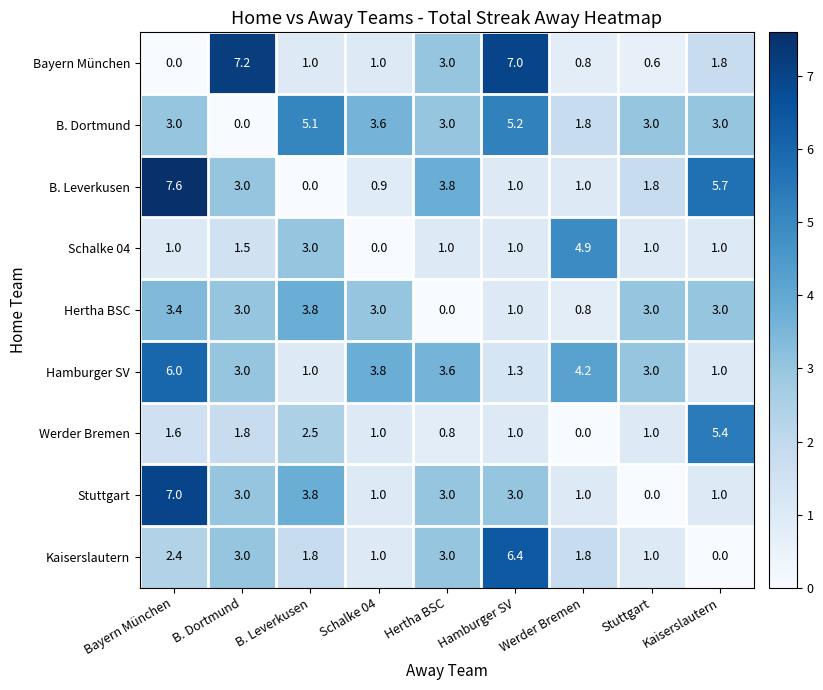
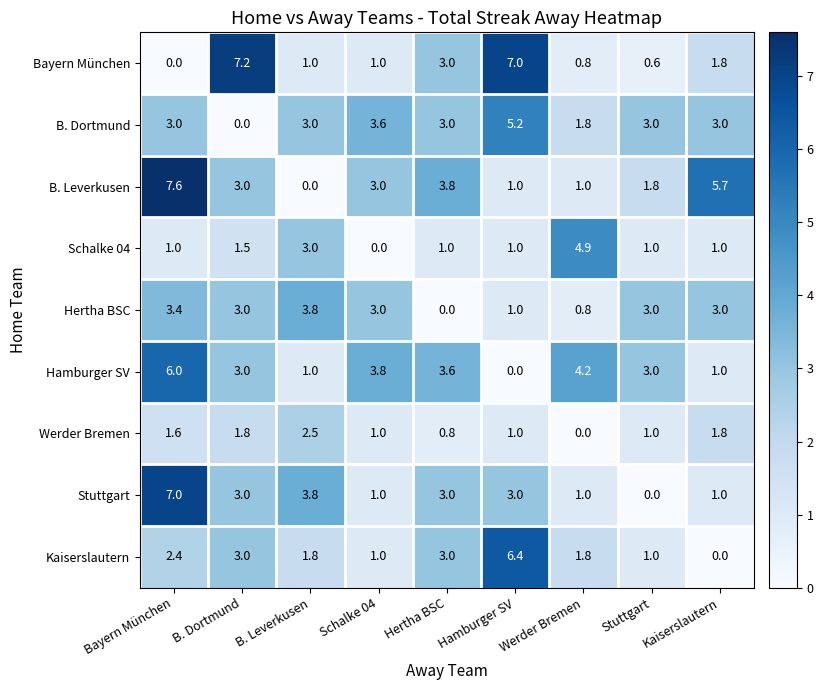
  {
    "Bayern München": {
      "Bayern München": 0.0,
      "B. Dortmund": 7.2,
      "B. Leverkusen": 1.0,
      "Schalke 04": 1.0,
      "Hertha BSC": 3.0,
      "Hamburger SV": 7.0,
      "Werder Bremen": 0.8,
      "Stuttgart": 0.6,
      "Kaiserslautern": 1.8
    },
    "B. Dortmund": {
      "Bayern München": 3.0,
      "B. Dortmund": 0.0,
-     "B. Leverkusen": 5.1,
+     "B. Leverkusen": 3.0,
      "Schalke 04": 3.6,
      "Hertha BSC": 3.0,
      "Hamburger SV": 5.2,
      "Werder Bremen": 1.8,
      "Stuttgart": 3.0,
      "Kaiserslautern": 3.0
    },
    "B. Leverkusen": {
      "Bayern München": 7.6,
      "B. Dortmund": 3.0,
      "B. Leverkusen": 0.0,
-     "Schalke 04": 0.9,
+     "Schalke 04": 3.0,
      "Hertha BSC": 3.8,
      "Hamburger SV": 1.0,
      "Werder Bremen": 1.0,
      "Stuttgart": 1.8,
      "Kaiserslautern": 5.7
    },
    "Schalke 04": {
      "Bayern München": 1.0,
      "B. Dortmund": 1.5,
      "B. Leverkusen": 3.0,
      "Schalke 04": 0.0,
      "Hertha BSC": 1.0,
      "Hamburger SV": 1.0,
      "Werder Bremen": 4.9,
      "Stuttgart": 1.0,
      "Kaiserslautern": 1.0
    },
    "Hertha BSC": {
      "Bayern München": 3.4,
      "B. Dortmund": 3.0,
      "B. Leverkusen": 3.8,
      "Schalke 04": 3.0,
      "Hertha BSC": 0.0,
      "Hamburger SV": 1.0,
      "Werder Bremen": 0.8,
      "Stuttgart": 3.0,
      "Kaiserslautern": 3.0
    },
    "Hamburger SV": {
      "Bayern München": 6.0,
      "B. Dortmund": 3.0,
      "B. Leverkusen": 1.0,
      "Schalke 04": 3.8,
      "Hertha BSC": 3.6,
-     "Hamburger SV": 1.3,
+     "Hamburger SV": 0.0,
      "Werder Bremen": 4.2,
      "Stuttgart": 3.0,
      "Kaiserslautern": 1.0
    },
    "Werder Bremen": {
      "Bayern München": 1.6,
      "B. Dortmund": 1.8,
      "B. Leverkusen": 2.5,
      "Schalke 04": 1.0,
      "Hertha BSC": 0.8,
      "Hamburger SV": 1.0,
      "Werder Bremen": 0.0,
      "Stuttgart": 1.0,
-     "Kaiserslautern": 5.4
+     "Kaiserslautern": 1.8
    },
    "Stuttgart": {
      "Bayern München": 7.0,
      "B. Dortmund": 3.0,
      "B. Leverkusen": 3.8,
      "Schalke 04": 1.0,
      "Hertha BSC": 3.0,
      "Hamburger SV": 3.0,
      "Werder Bremen": 1.0,
      "Stuttgart": 0.0,
      "Kaiserslautern": 1.0
    },
    "Kaiserslautern": {
      "Bayern München": 2.4,
      "B. Dortmund": 3.0,
      "B. Leverkusen": 1.8,
      "Schalke 04": 1.0,
      "Hertha BSC": 3.0,
      "Hamburger SV": 6.4,
      "Werder Bremen": 1.8,
      "Stuttgart": 1.0,
      "Kaiserslautern": 0.0
    }
  }
